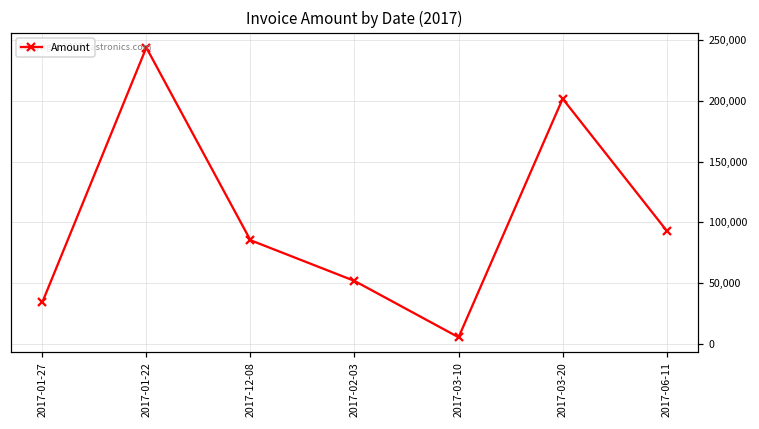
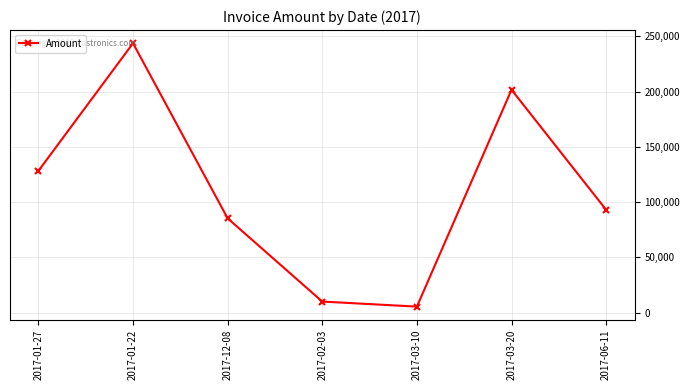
  {
-   "2017-01-27": "34,000",
+   "2017-01-27": "128,000",
    "2017-12-08": "85,000",
-   "2017-02-03": "52,000",
+   "2017-02-03": "10,000",
    "2017-03-10": "5,000",
    "2017-03-20": "202,000",
    "2017-06-11": "93,000"
  }
